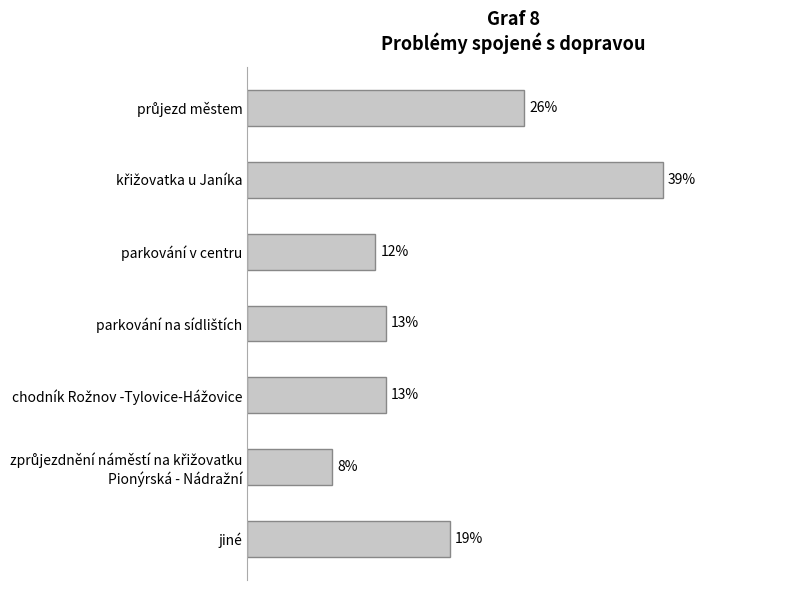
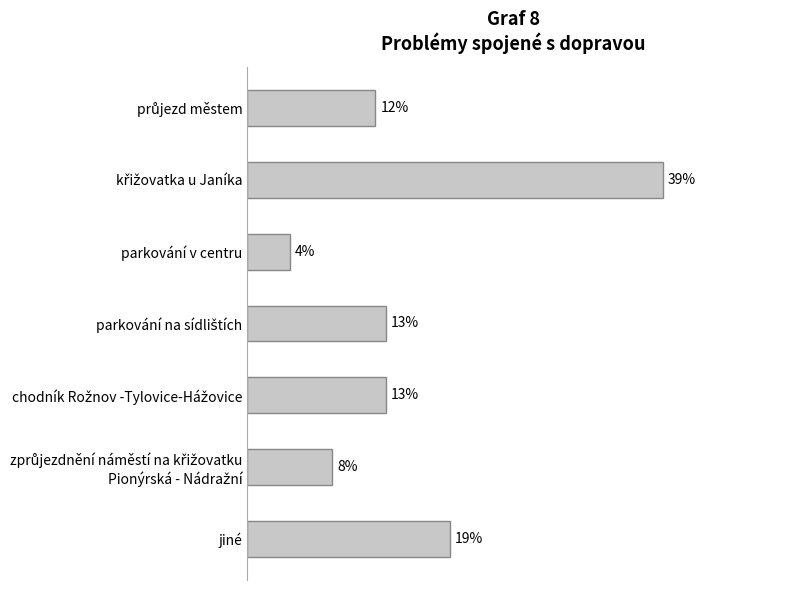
  {
-   "průjezd městem": "26%",
+   "průjezd městem": "12%",
    "křižovatka u Janíka": "39%",
-   "parkování v centru": "12%",
+   "parkování v centru": "4%",
    "parkování na sídlištích": "13%",
    "chodník Rožnov -Tylovice-Hážovice": "13%",
    "zprůjezdnění náměstí na křižovatku Pionýrská - Nádražní": "8%",
    "jiné": "19%"
  }
